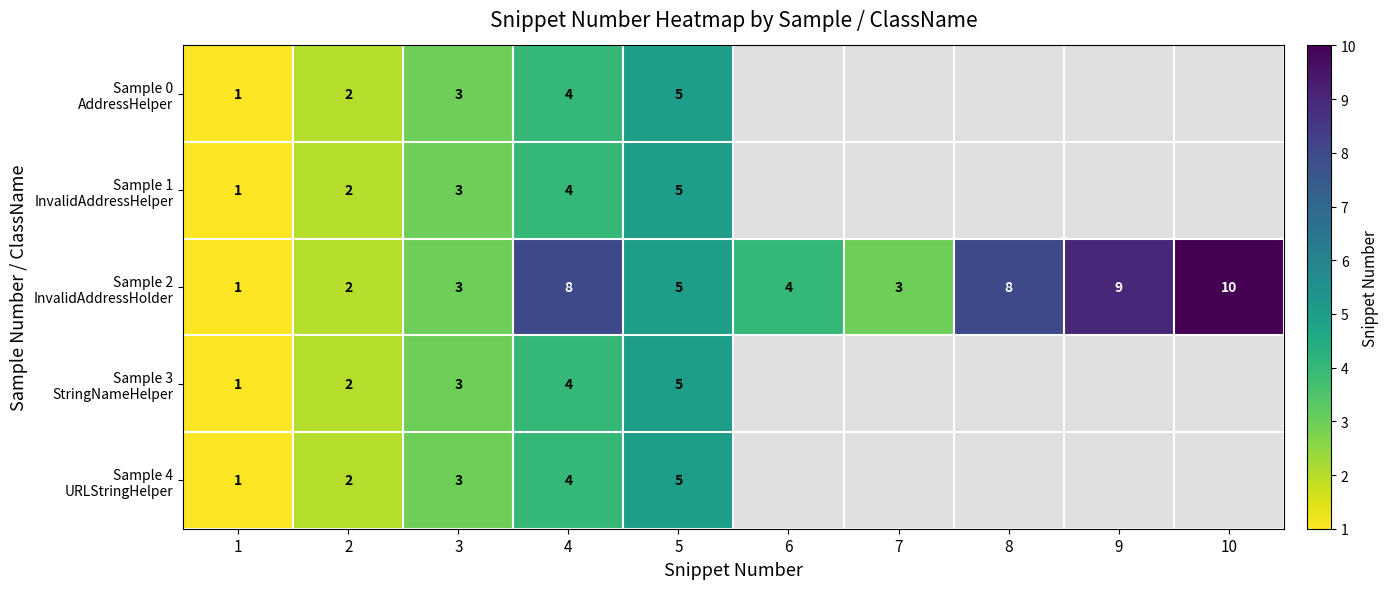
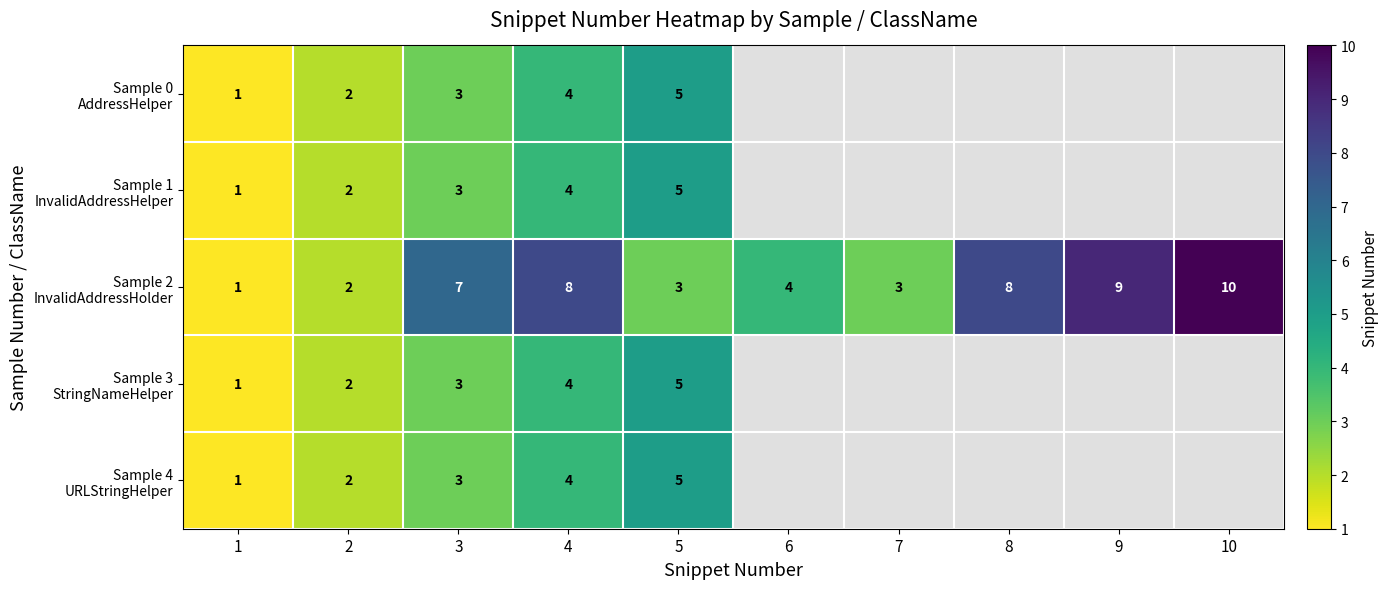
  {
    "Sample 0 AddressHelper": {
      "1": 1,
      "2": 2,
      "3": 3,
      "4": 4,
      "5": 5
    },
    "Sample 1 InvalidAddressHelper": {
      "1": 1,
      "2": 2,
      "3": 3,
      "4": 4,
      "5": 5
    },
    "Sample 2 InvalidAddressHolder": {
      "1": 1,
      "2": 2,
-     "3": 3,
+     "3": 7,
      "4": 8,
-     "5": 5,
+     "5": 3,
      "6": 4,
      "7": 3,
      "8": 8,
      "9": 9,
      "10": 10
    },
    "Sample 3 StringNameHelper": {
      "1": 1,
      "2": 2,
      "3": 3,
      "4": 4,
      "5": 5
    },
    "Sample 4 URLStringHelper": {
      "1": 1,
      "2": 2,
      "3": 3,
      "4": 4,
      "5": 5
    }
  }
